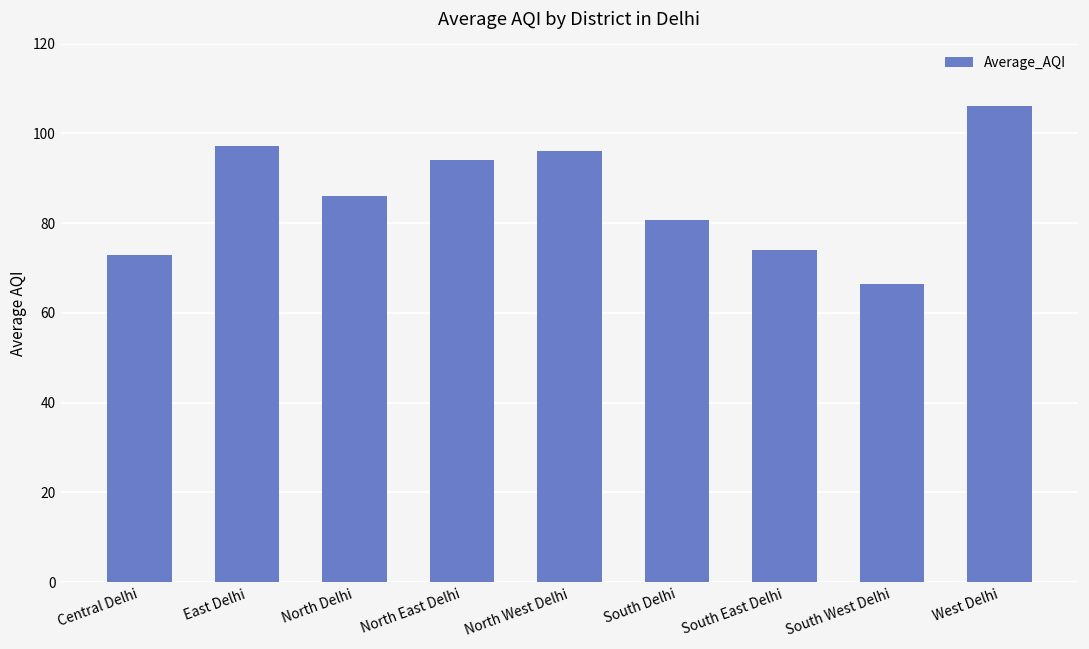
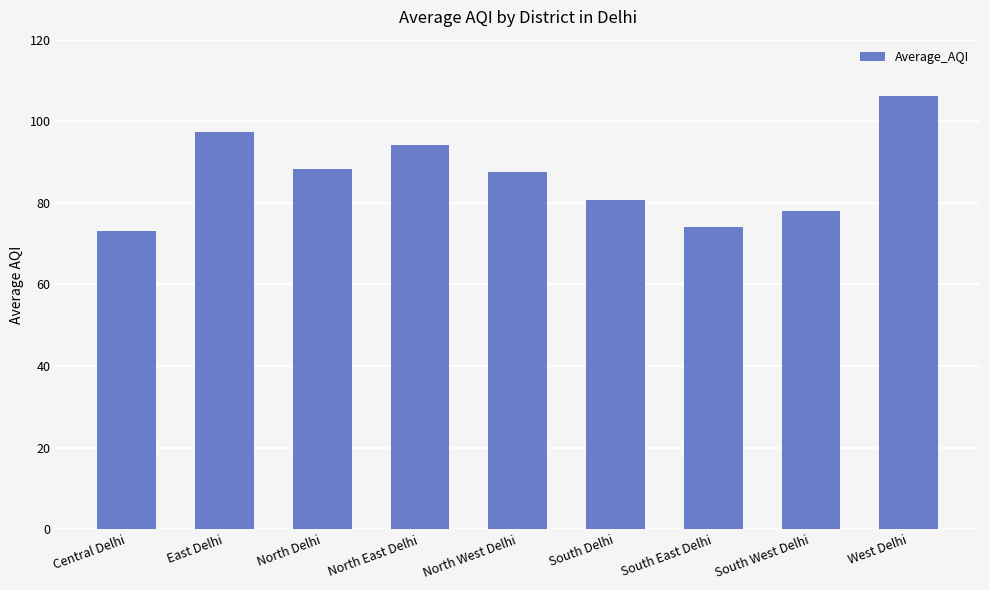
  {
    "Central Delhi": 73,
    "East Delhi": 97,
-   "North Delhi": 86,
+   "North Delhi": 88,
    "North East Delhi": 94,
-   "North West Delhi": 96,
+   "North West Delhi": 87,
    "South Delhi": 81,
    "South East Delhi": 74,
-   "South West Delhi": 67,
+   "South West Delhi": 78,
    "West Delhi": 106
  }
